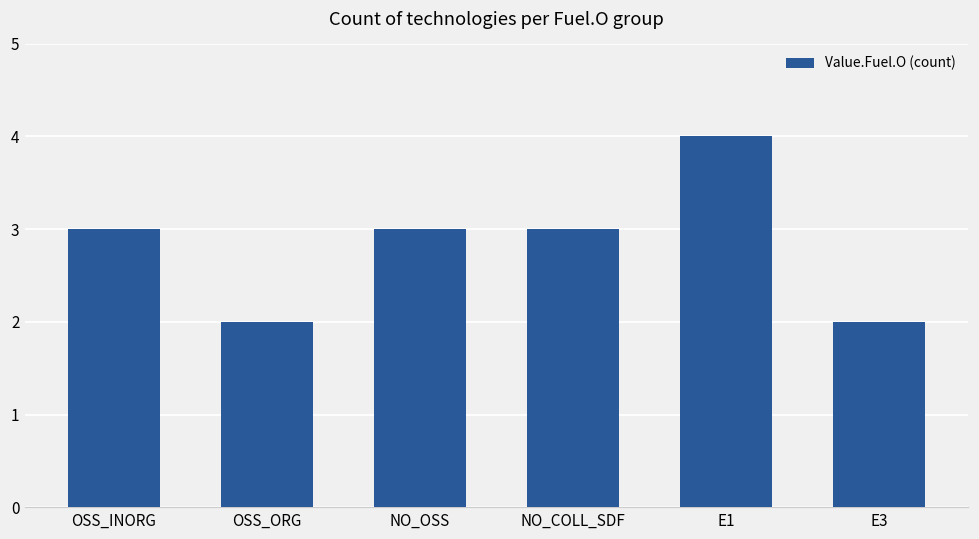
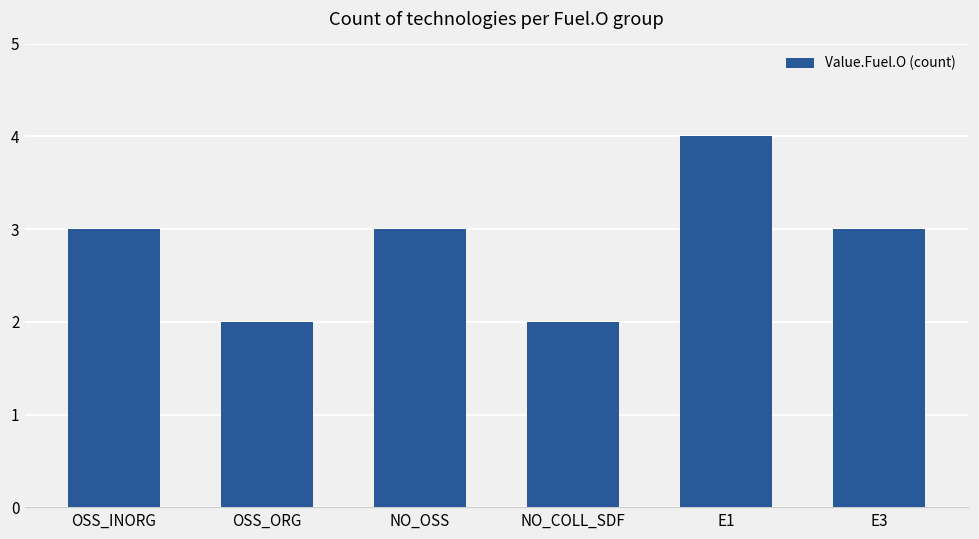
  {
    "OSS_INORG": 3,
    "OSS_ORG": 2,
    "NO_OSS": 3,
-   "NO_COLL_SDF": 3,
+   "NO_COLL_SDF": 2,
    "E1": 4,
-   "E3": 2
+   "E3": 3
  }
